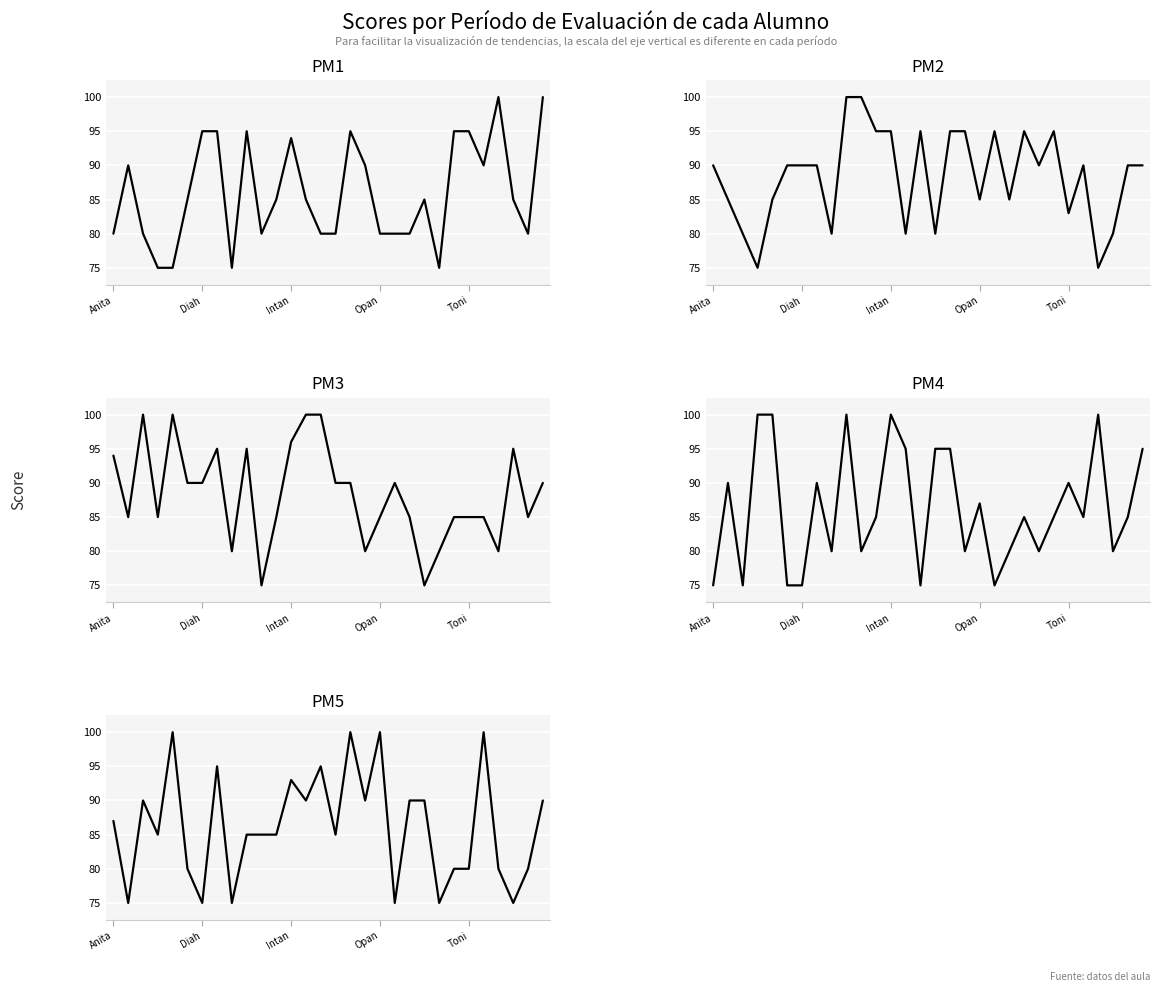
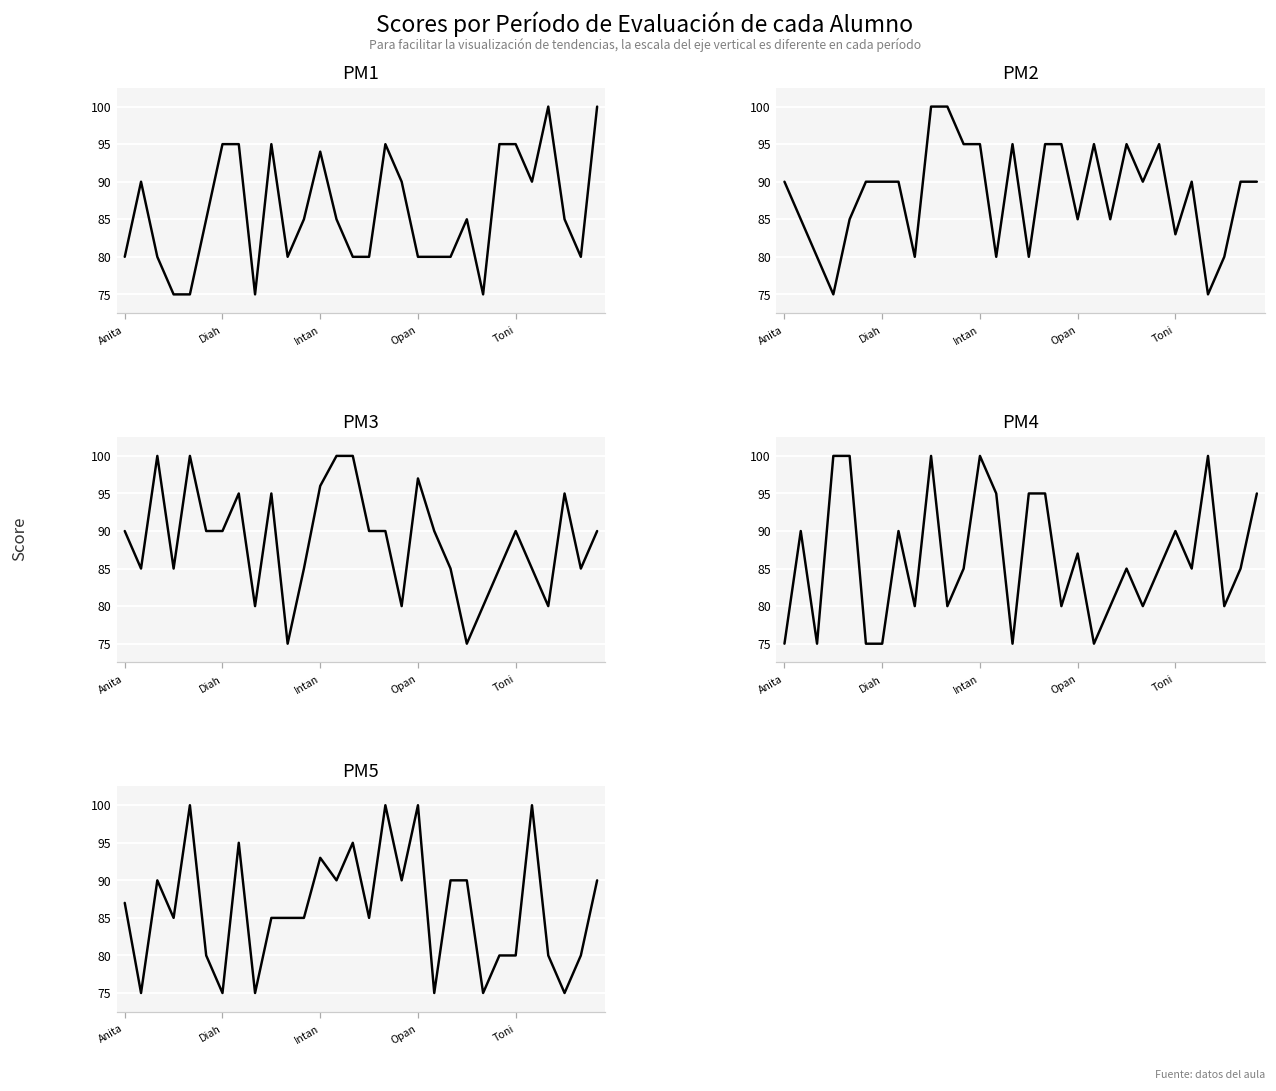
  {
    "PM1": {
      "Anita": 80,
      "Diah": 95,
      "Intan": 94,
      "Opan": 80,
      "Toni": 95
    },
    "PM2": {
      "Anita": 90,
      "Diah": 90,
      "Intan": 95,
      "Opan": 85,
      "Toni": 83
    },
    "PM3": {
-     "Anita": 94,
+     "Anita": 90,
      "Diah": 90,
      "Intan": 96,
-     "Opan": 85,
-     "Toni": 85
+     "Opan": 97,
+     "Toni": 90
    },
    "PM4": {
      "Anita": 75,
      "Diah": 75,
      "Intan": 100,
      "Opan": 87,
      "Toni": 90
    },
    "PM5": {
      "Anita": 87,
      "Diah": 75,
      "Intan": 93,
      "Opan": 100,
      "Toni": 80
    }
  }
